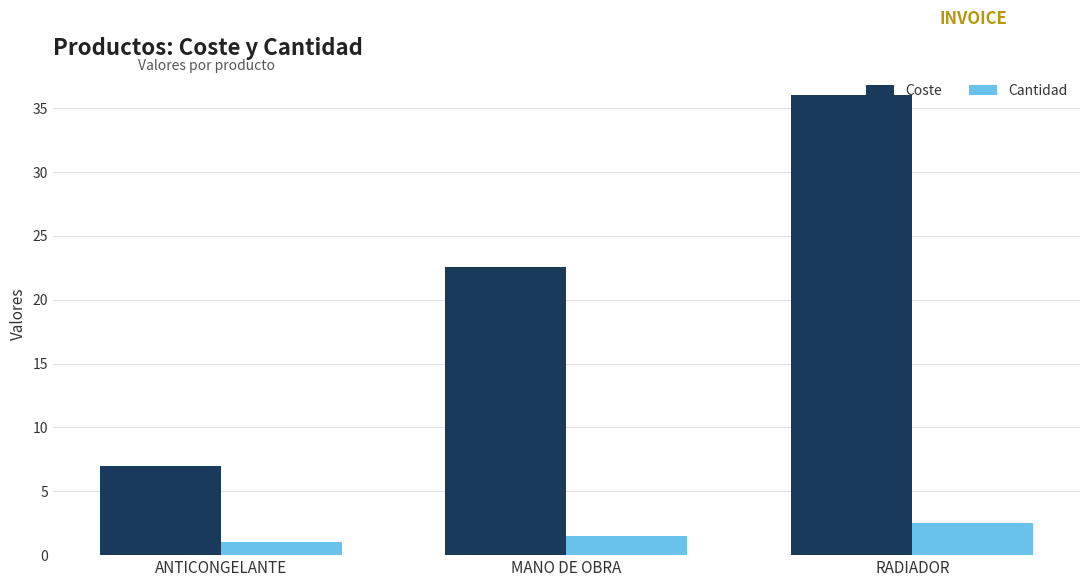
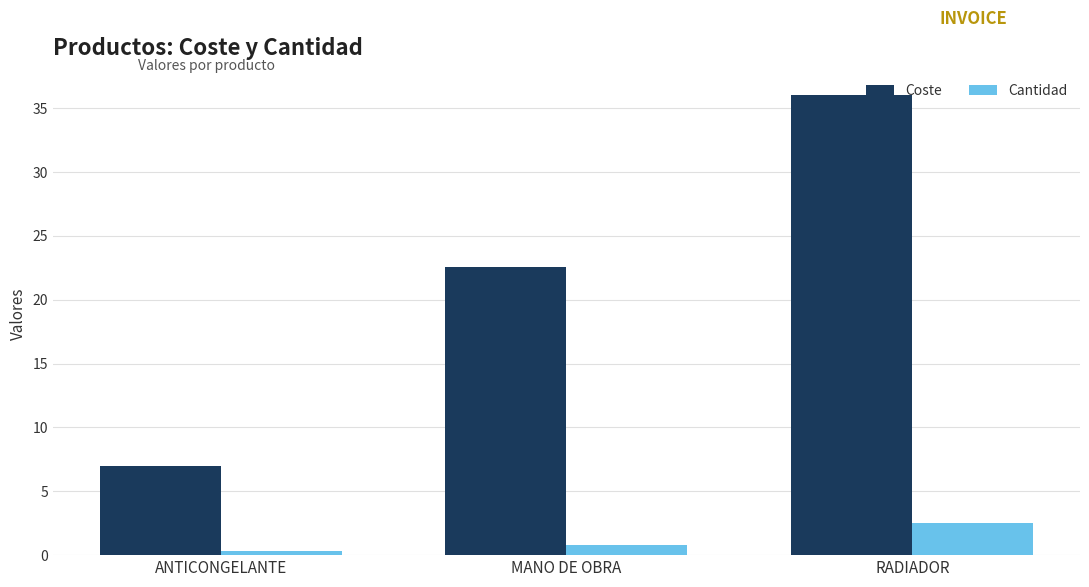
  {
    "Coste": {
      "ANTICONGELANTE": 7.0,
      "MANO DE OBRA": 22.6,
      "RADIADOR": 36.1
    },
    "Cantidad": {
-     "ANTICONGELANTE": 1.0,
-     "MANO DE OBRA": 1.5,
+     "ANTICONGELANTE": 0.3,
+     "MANO DE OBRA": 0.8,
      "RADIADOR": 2.5
    }
  }
